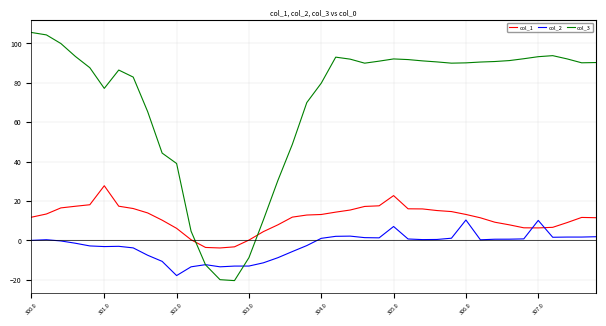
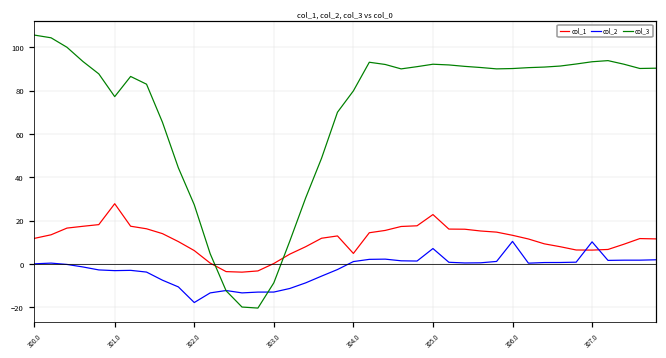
  {
    "col_1": {
      "300.0": 12,
      "301.0": 28,
      "302.0": 6,
      "303.0": 0,
-     "304.0": 13,
+     "304.0": 5,
      "305.0": 23,
      "306.0": 13,
      "307.0": 6
    },
    "col_2": {
      "300.0": 0,
      "301.0": -3,
      "302.0": -18,
      "303.0": -13,
      "304.0": 1,
      "305.0": 7,
      "306.0": 10,
      "307.0": 10
    },
    "col_3": {
      "300.0": 106,
      "301.0": 77,
-     "302.0": 39,
+     "302.0": 27,
      "303.0": -9,
      "304.0": 80,
      "305.0": 92,
      "306.0": 90,
      "307.0": 93
    }
  }
